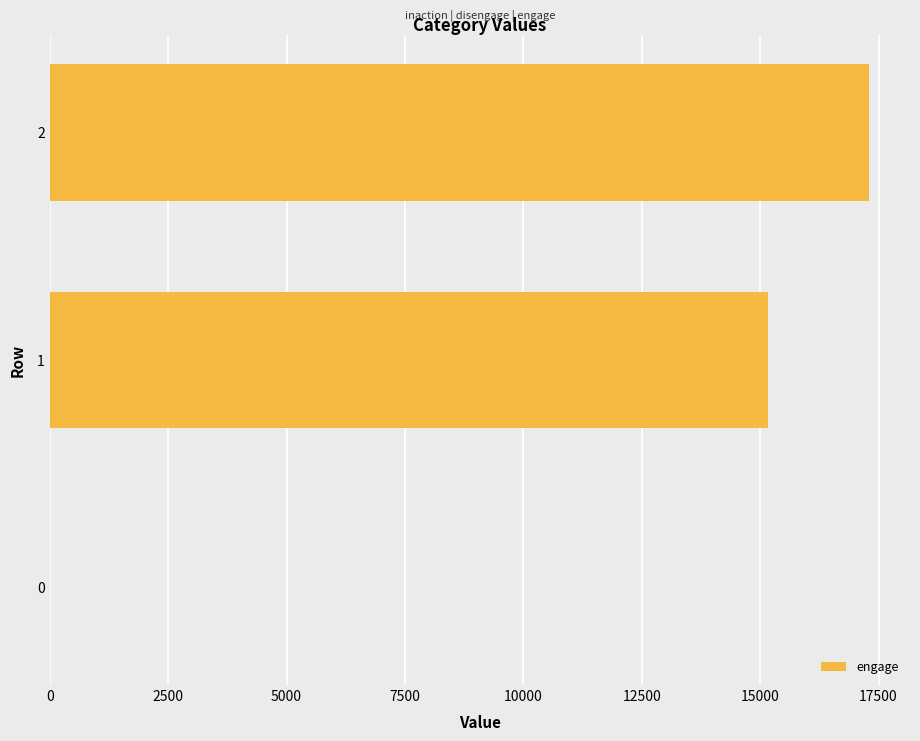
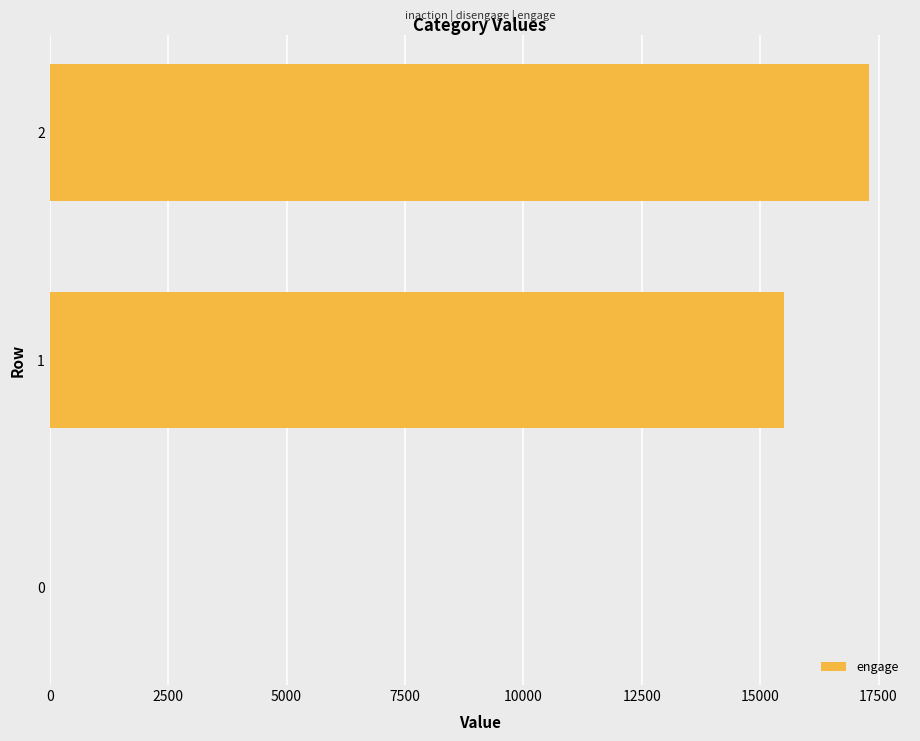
  {
    "2": 17300,
-   "1": 15200,
+   "1": 15500,
    "0": 0
  }
